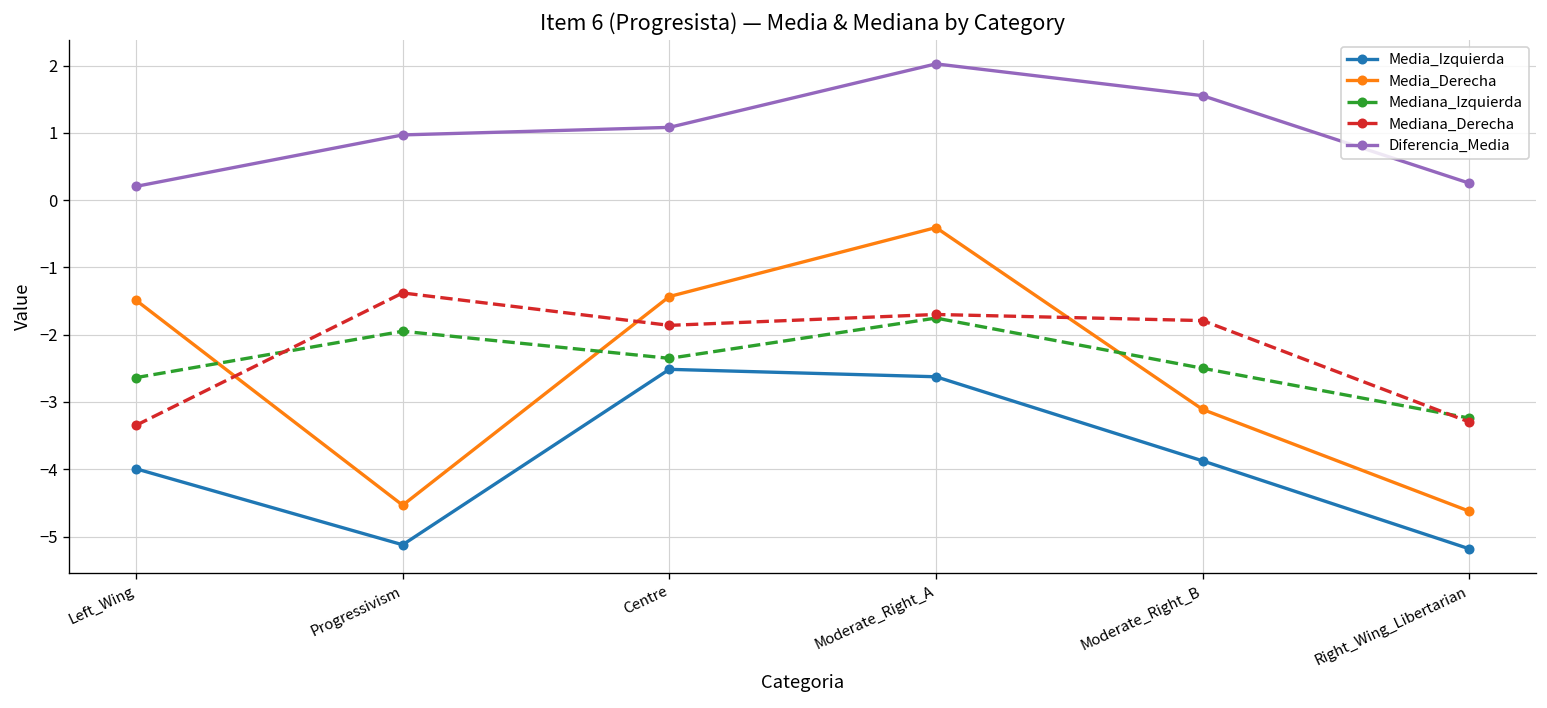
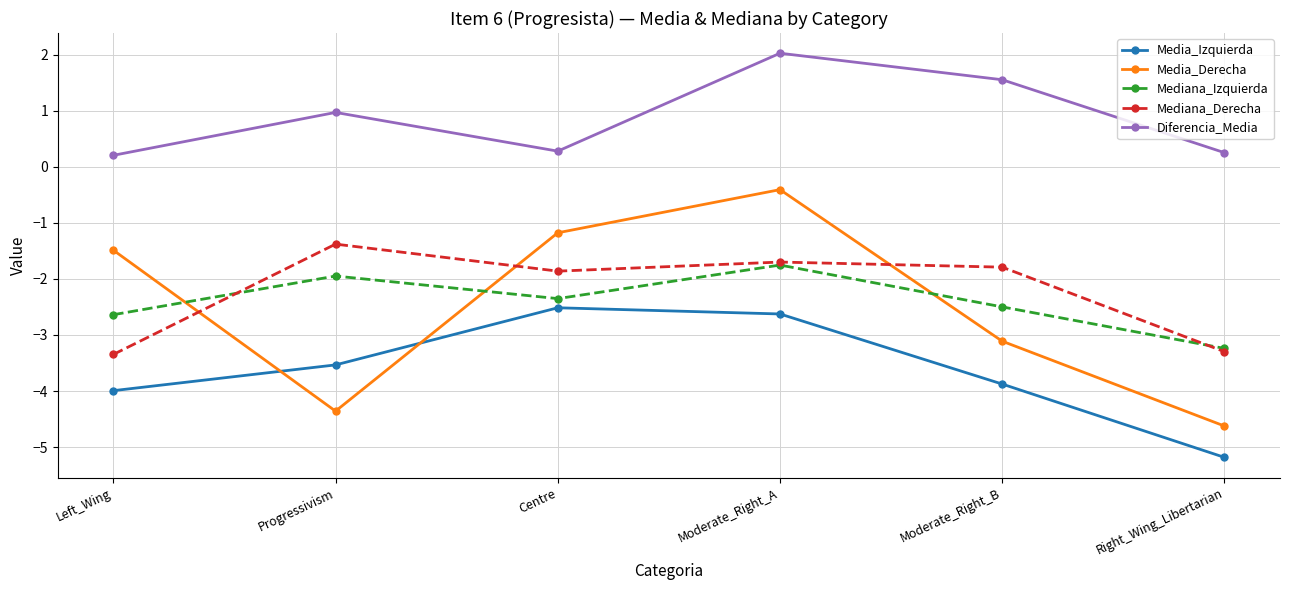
  {
    "Media_Izquierda": {
      "Left_Wing": -4.0,
-     "Progressivism": -5.1,
+     "Progressivism": -3.5,
      "Centre": -2.5,
      "Moderate_Right_A": -2.6,
      "Moderate_Right_B": -3.9,
      "Right_Wing_Libertarian": -5.2
    },
    "Media_Derecha": {
      "Left_Wing": -1.5,
-     "Progressivism": -4.5,
-     "Centre": -1.4,
+     "Progressivism": -4.4,
+     "Centre": -1.2,
      "Moderate_Right_A": -0.4,
      "Moderate_Right_B": -3.1,
      "Right_Wing_Libertarian": -4.6
    },
    "Mediana_Izquierda": {
      "Left_Wing": -2.6,
      "Progressivism": -1.9,
      "Centre": -2.4,
      "Moderate_Right_A": -1.8,
      "Moderate_Right_B": -2.5,
      "Right_Wing_Libertarian": -3.2
    },
    "Mediana_Derecha": {
      "Left_Wing": -3.3,
      "Progressivism": -1.4,
      "Centre": -1.9,
      "Moderate_Right_A": -1.7,
      "Moderate_Right_B": -1.8,
      "Right_Wing_Libertarian": -3.3
    },
    "Diferencia_Media": {
      "Left_Wing": 0.2,
      "Progressivism": 1.0,
-     "Centre": 1.1,
+     "Centre": 0.3,
      "Moderate_Right_A": 2.0,
      "Moderate_Right_B": 1.6,
      "Right_Wing_Libertarian": 0.3
    }
  }
